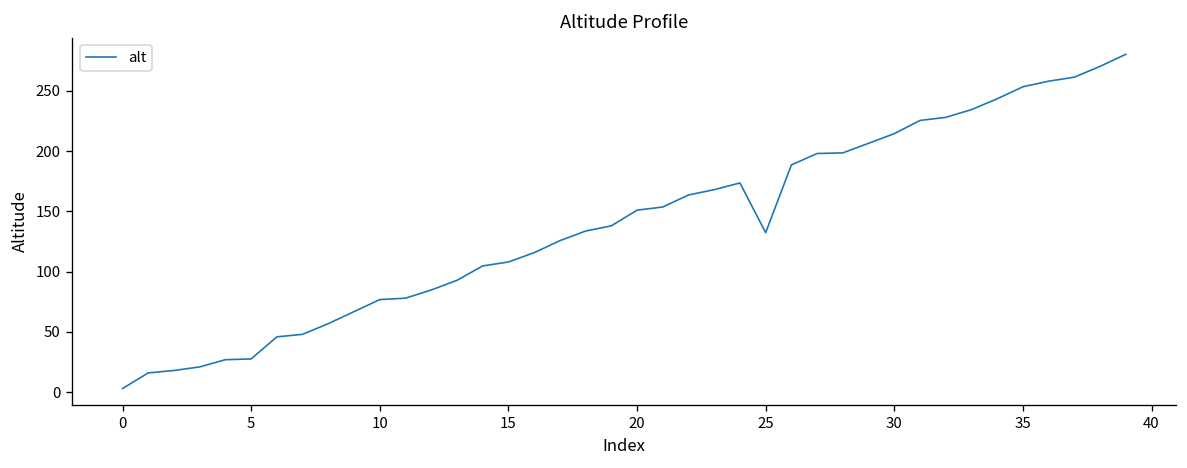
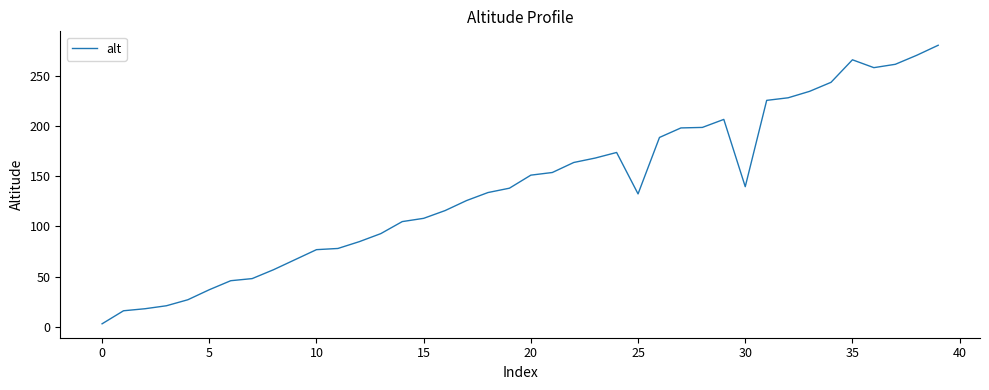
  {
    "0": 3,
-   "5": 28,
+   "5": 37,
    "10": 77,
    "15": 108,
    "20": 151,
    "25": 132,
-   "30": 214,
-   "35": 253
+   "30": 139,
+   "35": 266
  }
